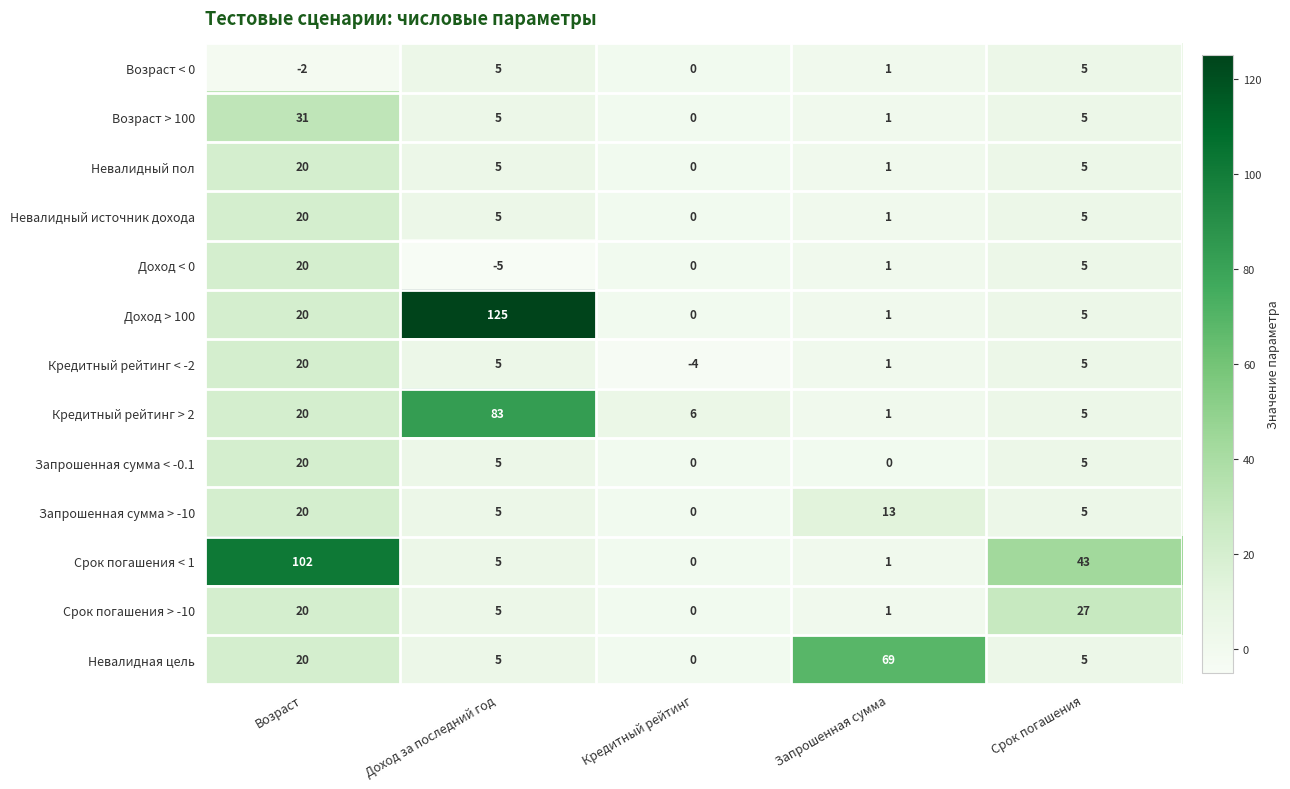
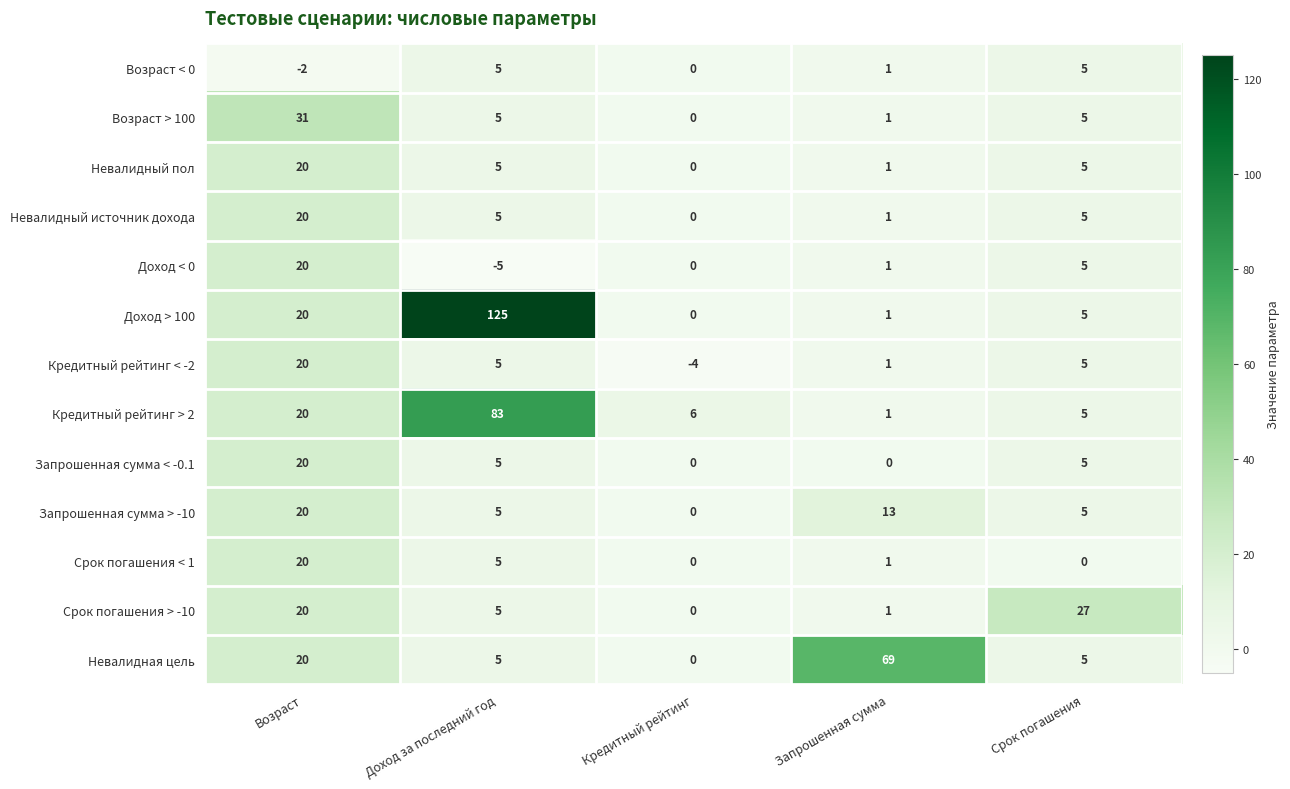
  {
    "Возраст < 0": {
      "Возраст": -2,
      "Доход за последний год": 5,
      "Кредитный рейтинг": 0,
      "Запрошенная сумма": 1,
      "Срок погашения": 5
    },
    "Возраст > 100": {
      "Возраст": 31,
      "Доход за последний год": 5,
      "Кредитный рейтинг": 0,
      "Запрошенная сумма": 1,
      "Срок погашения": 5
    },
    "Невалидный пол": {
      "Возраст": 20,
      "Доход за последний год": 5,
      "Кредитный рейтинг": 0,
      "Запрошенная сумма": 1,
      "Срок погашения": 5
    },
    "Невалидный источник дохода": {
      "Возраст": 20,
      "Доход за последний год": 5,
      "Кредитный рейтинг": 0,
      "Запрошенная сумма": 1,
      "Срок погашения": 5
    },
    "Доход < 0": {
      "Возраст": 20,
      "Доход за последний год": -5,
      "Кредитный рейтинг": 0,
      "Запрошенная сумма": 1,
      "Срок погашения": 5
    },
    "Доход > 100": {
      "Возраст": 20,
      "Доход за последний год": 125,
      "Кредитный рейтинг": 0,
      "Запрошенная сумма": 1,
      "Срок погашения": 5
    },
    "Кредитный рейтинг < -2": {
      "Возраст": 20,
      "Доход за последний год": 5,
      "Кредитный рейтинг": -4,
      "Запрошенная сумма": 1,
      "Срок погашения": 5
    },
    "Кредитный рейтинг > 2": {
      "Возраст": 20,
      "Доход за последний год": 83,
      "Кредитный рейтинг": 6,
      "Запрошенная сумма": 1,
      "Срок погашения": 5
    },
    "Запрошенная сумма < -0.1": {
      "Возраст": 20,
      "Доход за последний год": 5,
      "Кредитный рейтинг": 0,
      "Запрошенная сумма": 0,
      "Срок погашения": 5
    },
    "Запрошенная сумма > -10": {
      "Возраст": 20,
      "Доход за последний год": 5,
      "Кредитный рейтинг": 0,
      "Запрошенная сумма": 13,
      "Срок погашения": 5
    },
    "Срок погашения < 1": {
-     "Возраст": 102,
+     "Возраст": 20,
      "Доход за последний год": 5,
      "Кредитный рейтинг": 0,
      "Запрошенная сумма": 1,
-     "Срок погашения": 43
+     "Срок погашения": 0
    },
    "Срок погашения > -10": {
      "Возраст": 20,
      "Доход за последний год": 5,
      "Кредитный рейтинг": 0,
      "Запрошенная сумма": 1,
      "Срок погашения": 27
    },
    "Невалидная цель": {
      "Возраст": 20,
      "Доход за последний год": 5,
      "Кредитный рейтинг": 0,
      "Запрошенная сумма": 69,
      "Срок погашения": 5
    }
  }
